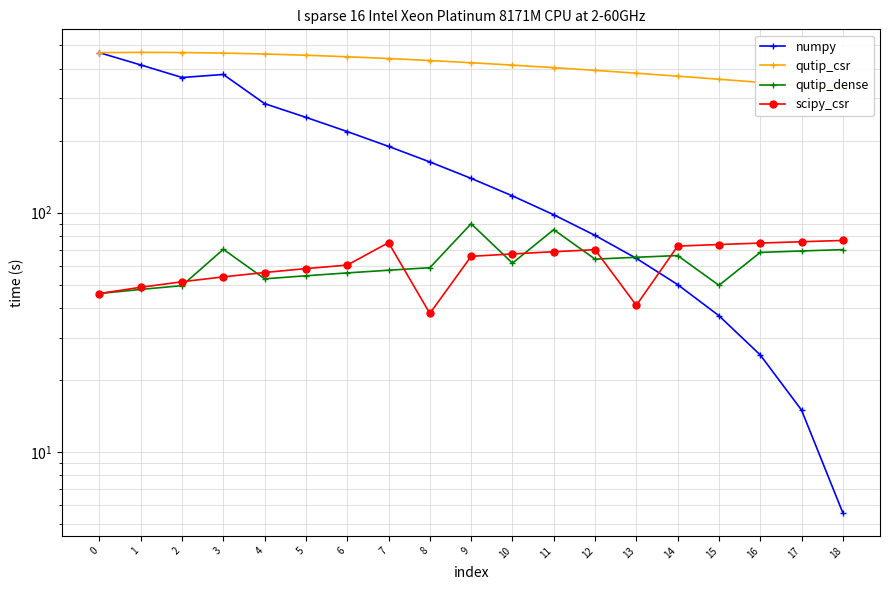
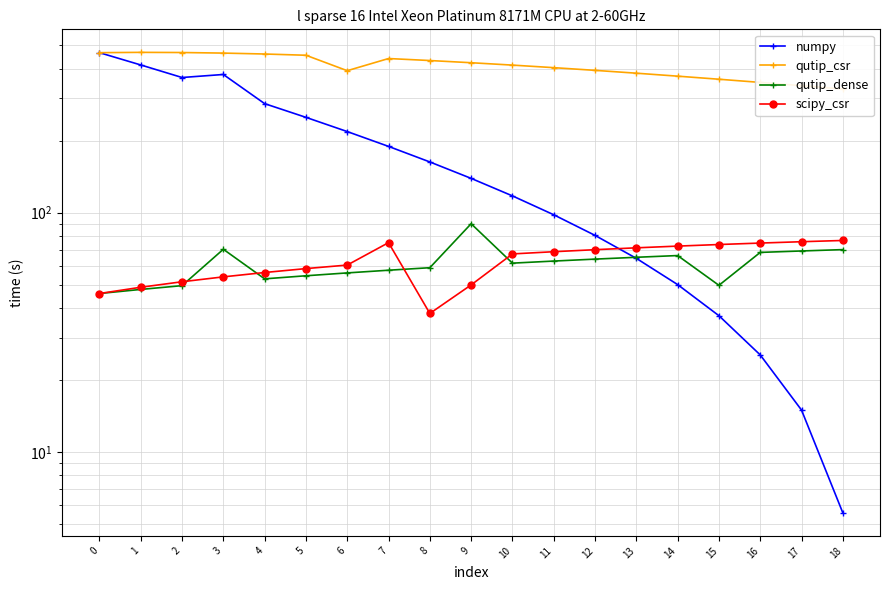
  {
    "numpy": {
      "1": 410,
      "2": 370,
      "3": 380,
      "4": 290,
      "5": 250,
      "6": 220,
      "7": 190,
      "8": 160,
      "9": 140,
      "10": 120,
      "11": 98,
      "12": 80,
      "14": 50,
      "15": 37,
      "16": 25,
      "17": 15,
      "18": 5.6
    },
    "qutip_csr": {
      "1": 470,
      "2": 470,
      "3": 460,
      "4": 460,
      "5": 450,
-     "6": 450,
+     "6": 390,
      "7": 440,
      "8": 430,
      "9": 420,
      "10": 410,
      "11": 400,
      "12": 390,
      "13": 380,
      "14": 370,
      "15": 360
    },
    "qutip_dense": {
      "2": 50,
      "3": 70,
      "4": 53,
      "5": 55,
      "6": 56,
      "7": 58,
      "8": 59,
      "9": 90,
      "10": 62,
-     "11": 85,
+     "11": 63,
      "12": 64,
      "14": 66,
      "15": 50,
      "16": 68,
      "17": 69,
      "18": 70
    },
    "scipy_csr": {
      "2": 52,
      "3": 54,
      "4": 56,
      "5": 58,
      "6": 60,
      "7": 75,
      "8": 38,
-     "9": 66,
+     "9": 50,
      "10": 67,
      "11": 69,
      "12": 70,
-     "13": 41,
+     "13": 71,
      "14": 73,
      "15": 74,
      "16": 75,
      "17": 76,
      "18": 77
    }
  }
